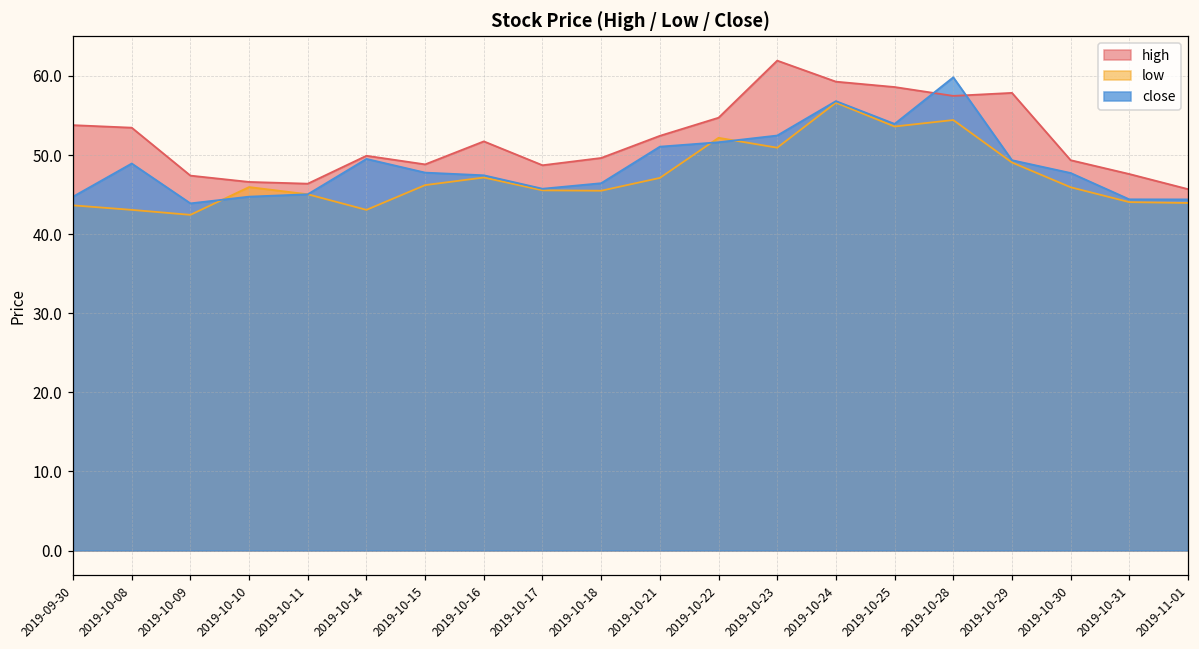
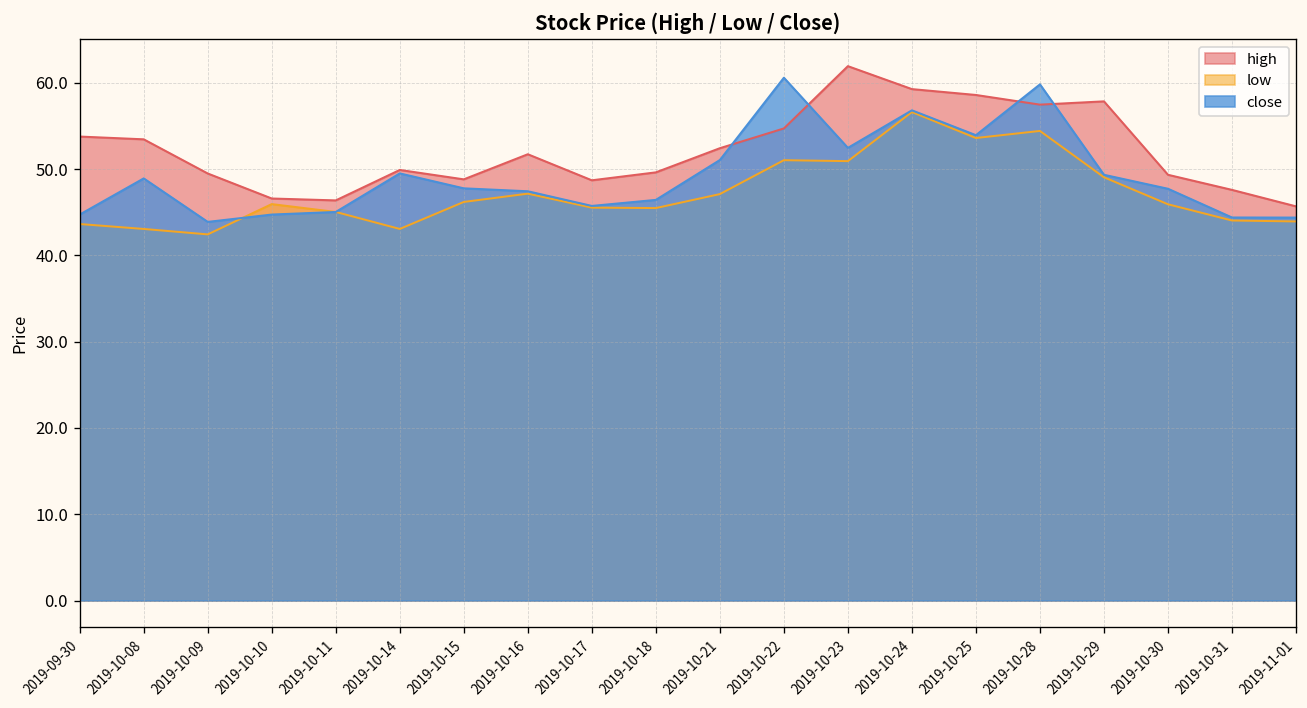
  {
    "high": {
      "2019-09-30": 54,
      "2019-10-08": 53,
-     "2019-10-09": 47,
+     "2019-10-09": 50,
      "2019-10-10": 47,
      "2019-10-11": 46,
      "2019-10-14": 50,
      "2019-10-15": 49,
      "2019-10-16": 52,
      "2019-10-17": 49,
      "2019-10-18": 50,
      "2019-10-21": 52,
      "2019-10-22": 55,
      "2019-10-23": 62,
      "2019-10-24": 59,
      "2019-10-25": 59,
      "2019-10-28": 57,
      "2019-10-29": 58,
      "2019-10-30": 49,
      "2019-10-31": 48,
      "2019-11-01": 46
    },
    "low": {
      "2019-09-30": 44,
      "2019-10-08": 43,
      "2019-10-09": 42,
      "2019-10-10": 46,
      "2019-10-14": 43,
      "2019-10-15": 46,
      "2019-10-18": 45,
      "2019-10-21": 47,
-     "2019-10-22": 52,
+     "2019-10-22": 51,
      "2019-10-23": 51,
      "2019-10-28": 54,
      "2019-10-30": 46,
      "2019-11-01": 44
    },
    "close": {
      "2019-09-30": 45,
      "2019-10-08": 49,
      "2019-10-09": 44,
      "2019-10-10": 45,
      "2019-10-14": 50,
      "2019-10-15": 48,
      "2019-10-18": 46,
      "2019-10-21": 51,
-     "2019-10-22": 52,
+     "2019-10-22": 61,
      "2019-10-23": 52,
      "2019-10-28": 60,
      "2019-10-30": 48,
      "2019-11-01": 44
    }
  }
